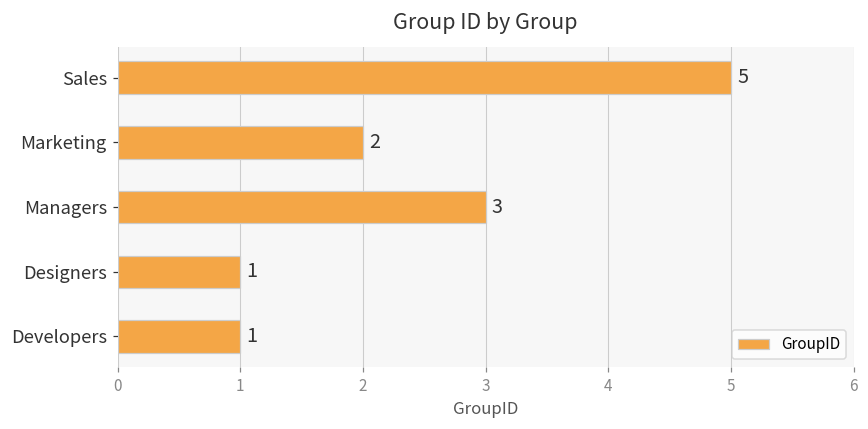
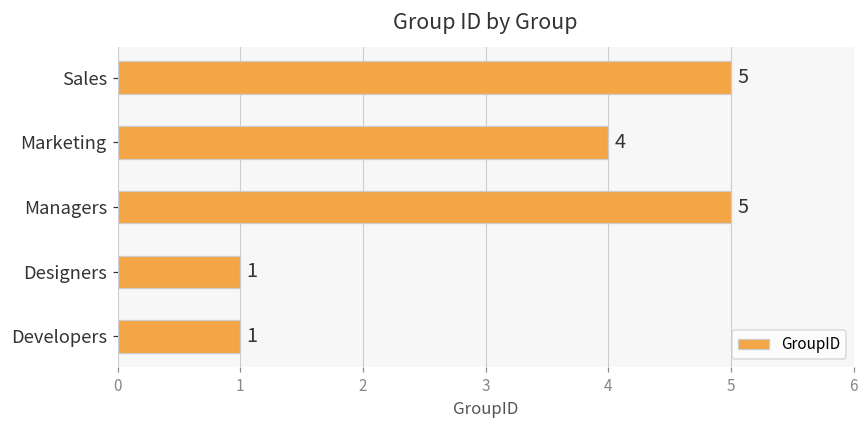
  {
    "Sales": 5,
-   "Marketing": 2,
-   "Managers": 3,
+   "Marketing": 4,
+   "Managers": 5,
    "Designers": 1,
    "Developers": 1
  }
